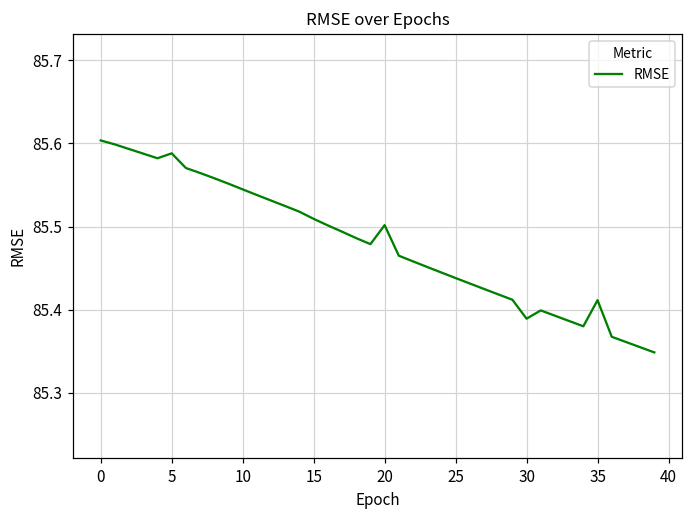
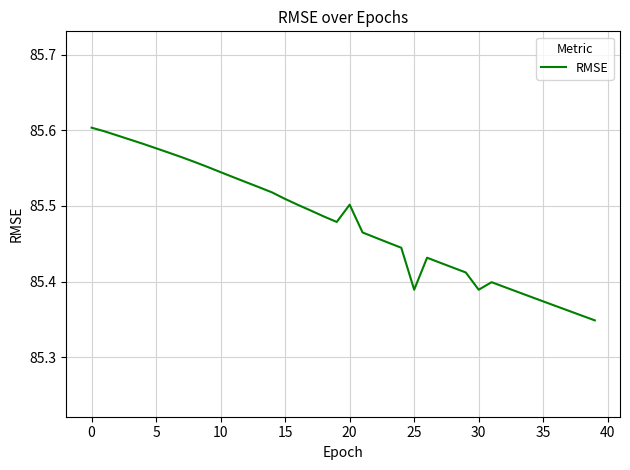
  {
    "0": 85.60,
-   "5": 85.59,
+   "5": 85.58,
    "10": 85.54,
    "15": 85.51,
    "20": 85.50,
-   "25": 85.44,
+   "25": 85.39,
    "30": 85.39,
-   "35": 85.41
+   "35": 85.37
  }
